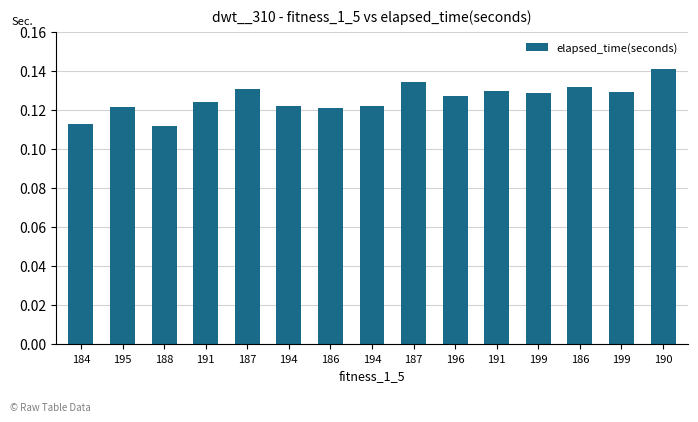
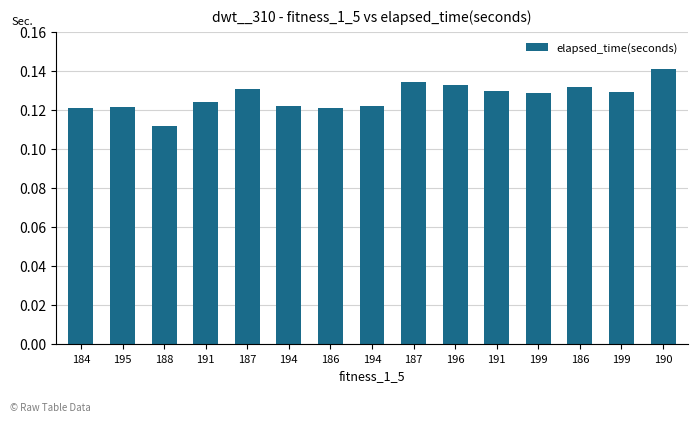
  {
-   "184": 0.113,
+   "184": 0.121,
    "195": 0.122,
    "188": 0.112,
-   "196": 0.127,
+   "196": 0.133,
    "190": 0.141
  }
